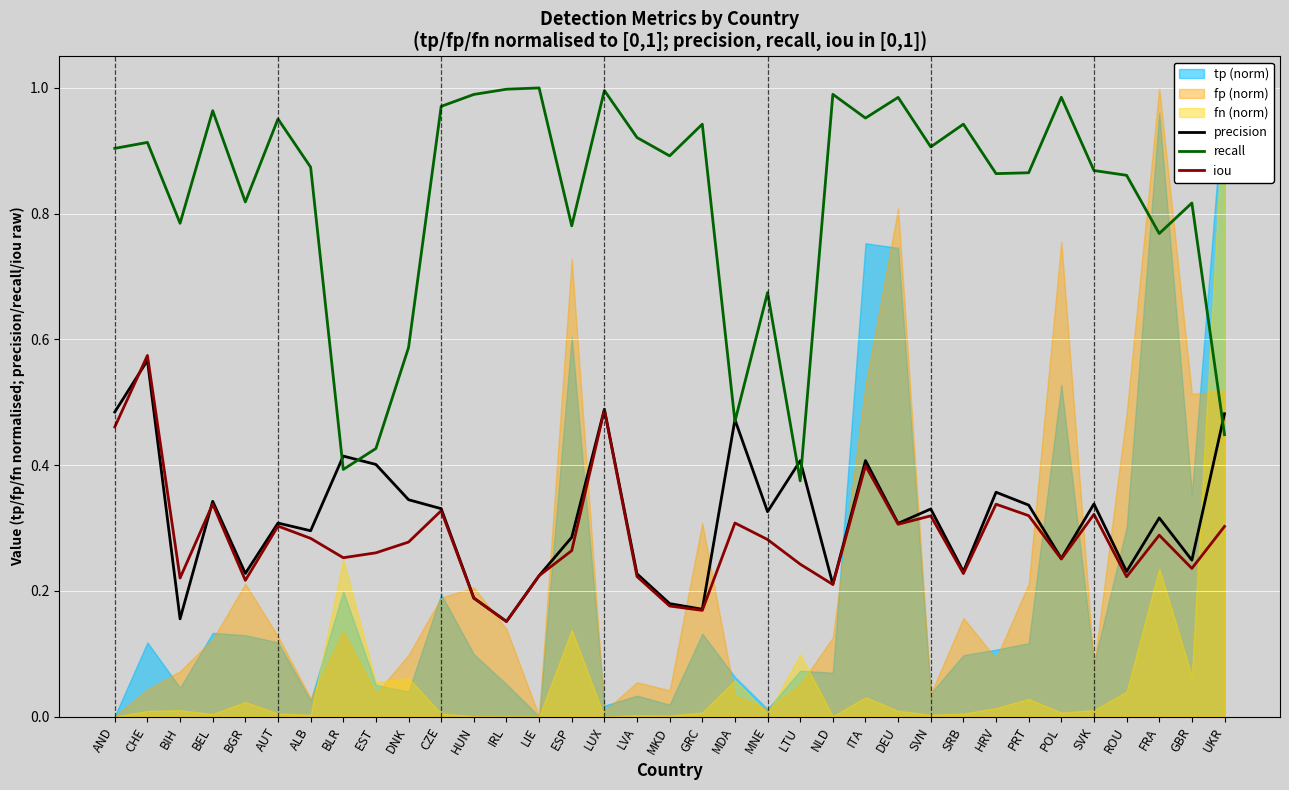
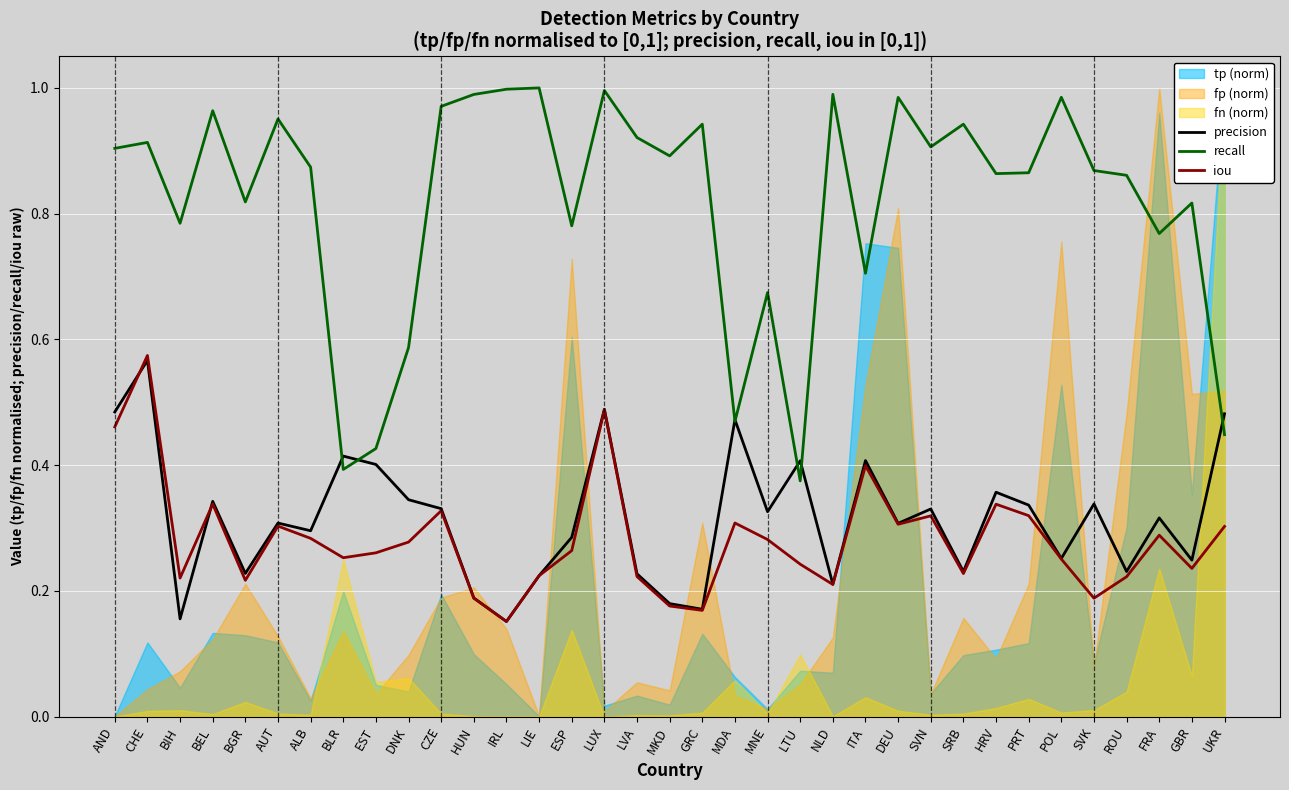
  {
    "precision": {
      "AND": 0.48,
      "CHE": 0.57,
      "BIH": 0.16,
      "BEL": 0.34,
      "BGR": 0.23,
      "AUT": 0.31,
      "ALB": 0.30,
      "BLR": 0.41,
      "EST": 0.40,
      "DNK": 0.34,
      "ESP": 0.29,
      "LVA": 0.23,
      "MNE": 0.33,
      "LTU": 0.41,
      "ITA": 0.41,
      "SVN": 0.33,
      "HRV": 0.36,
      "PRT": 0.34,
      "SVK": 0.34,
      "ROU": 0.23,
      "FRA": 0.32,
      "GBR": 0.25,
      "UKR": 0.48
    },
    "tp (norm)": {
      "CHE": 0.12,
      "BIH": 0.05,
      "BEL": 0.13,
      "BGR": 0.13,
      "AUT": 0.12,
      "BLR": 0.20,
      "EST": 0.05,
      "DNK": 0.04,
      "CZE": 0.19,
      "HUN": 0.10,
      "IRL": 0.05,
      "ESP": 0.60,
      "LUX": 0.02,
      "LVA": 0.03,
      "MKD": 0.02,
      "GRC": 0.13,
      "MDA": 0.06,
      "LTU": 0.07,
      "NLD": 0.07,
      "ITA": 0.75,
      "DEU": 0.75,
      "SRB": 0.10,
      "HRV": 0.11,
      "PRT": 0.12,
      "POL": 0.53,
      "SVK": 0.08,
      "ROU": 0.30,
      "FRA": 0.96,
      "GBR": 0.35
    },
    "recall": {
      "AND": 0.90,
      "CHE": 0.91,
      "BIH": 0.78,
      "BEL": 0.96,
      "BGR": 0.82,
      "AUT": 0.95,
      "ALB": 0.87,
      "BLR": 0.39,
      "EST": 0.43,
      "DNK": 0.59,
      "CZE": 0.97,
      "HUN": 0.99,
      "IRL": 1.00,
      "LIE": 1.00,
      "ESP": 0.78,
      "LUX": 1.00,
      "LVA": 0.92,
      "MKD": 0.89,
      "GRC": 0.94,
      "MNE": 0.67,
      "LTU": 0.37,
      "NLD": 0.99,
-     "ITA": 0.95,
+     "ITA": 0.71,
      "DEU": 0.98,
      "SVN": 0.91,
      "SRB": 0.94,
      "HRV": 0.86,
      "PRT": 0.87,
      "POL": 0.99,
      "SVK": 0.87,
      "ROU": 0.86,
      "FRA": 0.77,
      "GBR": 0.82,
      "UKR": 0.45
    },
    "iou": {
      "AND": 0.46,
      "CHE": 0.57,
      "BIH": 0.22,
      "BEL": 0.34,
      "BGR": 0.22,
      "AUT": 0.30,
      "ALB": 0.28,
      "EST": 0.26,
      "DNK": 0.28,
      "ESP": 0.26,
      "LVA": 0.22,
      "MDA": 0.31,
      "MNE": 0.28,
      "LTU": 0.24,
      "ITA": 0.40,
      "SVN": 0.32,
      "HRV": 0.34,
      "PRT": 0.32,
-     "SVK": 0.32,
+     "SVK": 0.19,
      "ROU": 0.22,
      "FRA": 0.29,
      "GBR": 0.24,
      "UKR": 0.30
    }
  }
